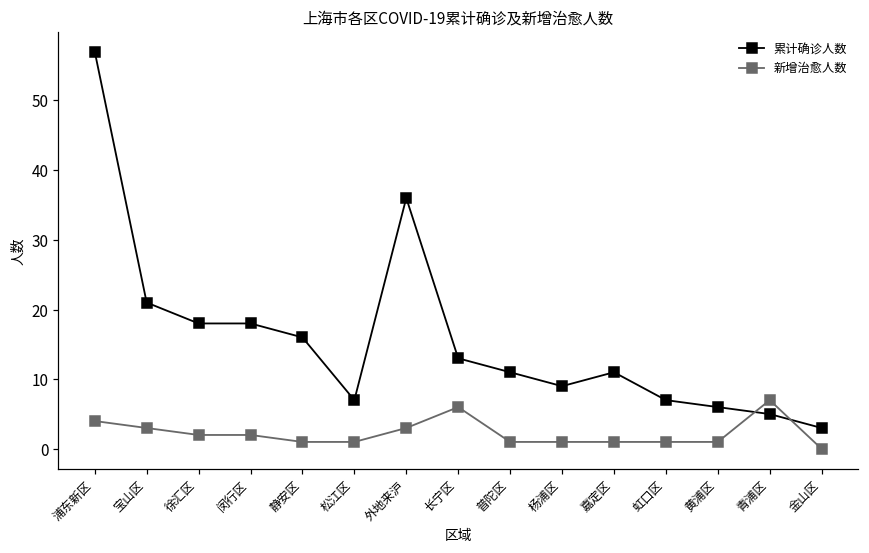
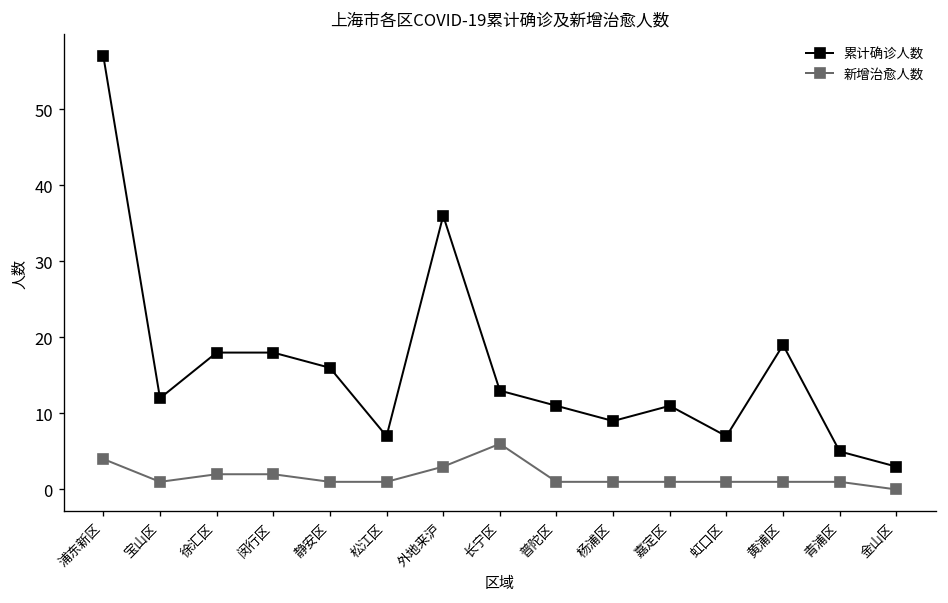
  {
    "累计确诊人数": {
      "浦东新区": 57,
-     "宝山区": 21,
+     "宝山区": 12,
      "徐汇区": 18,
      "闵行区": 18,
      "静安区": 16,
      "松江区": 7,
      "外地来沪": 36,
      "长宁区": 13,
      "普陀区": 11,
      "杨浦区": 9,
      "嘉定区": 11,
      "虹口区": 7,
-     "黄浦区": 6,
+     "黄浦区": 19,
      "青浦区": 5,
      "金山区": 3
    },
    "新增治愈人数": {
      "浦东新区": 4,
-     "宝山区": 3,
+     "宝山区": 1,
      "徐汇区": 2,
      "闵行区": 2,
      "静安区": 1,
      "松江区": 1,
      "外地来沪": 3,
      "长宁区": 6,
      "普陀区": 1,
      "杨浦区": 1,
      "嘉定区": 1,
      "虹口区": 1,
      "黄浦区": 1,
-     "青浦区": 7,
+     "青浦区": 1,
      "金山区": 0
    }
  }
